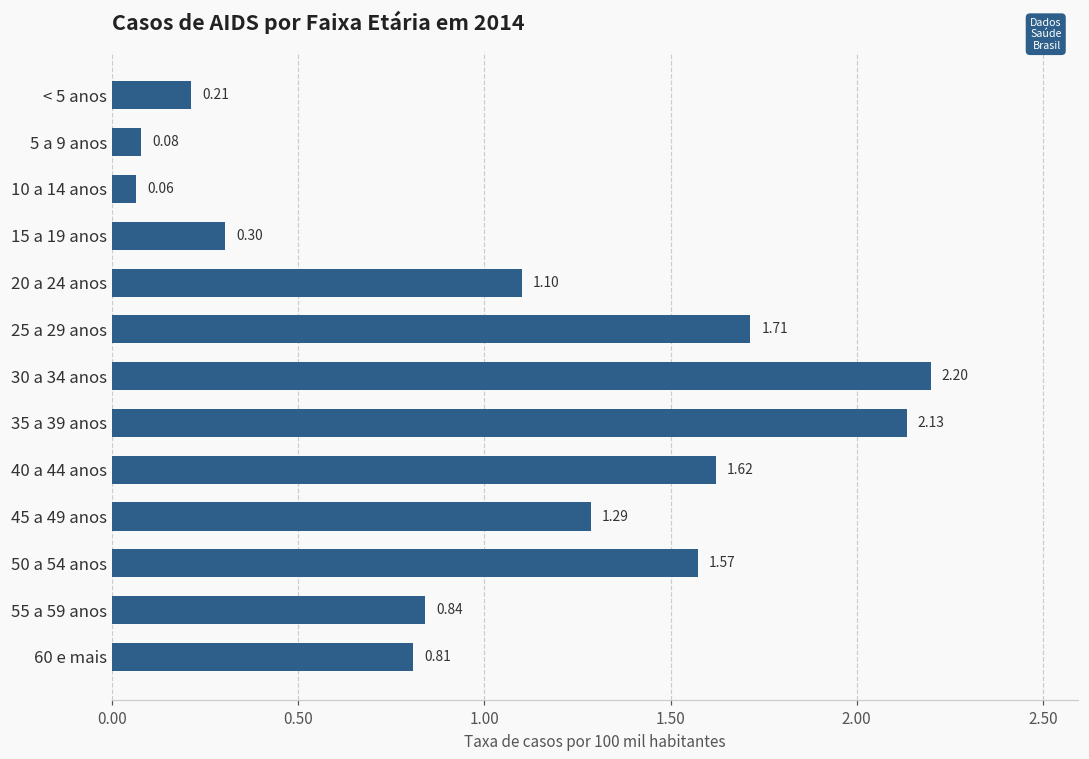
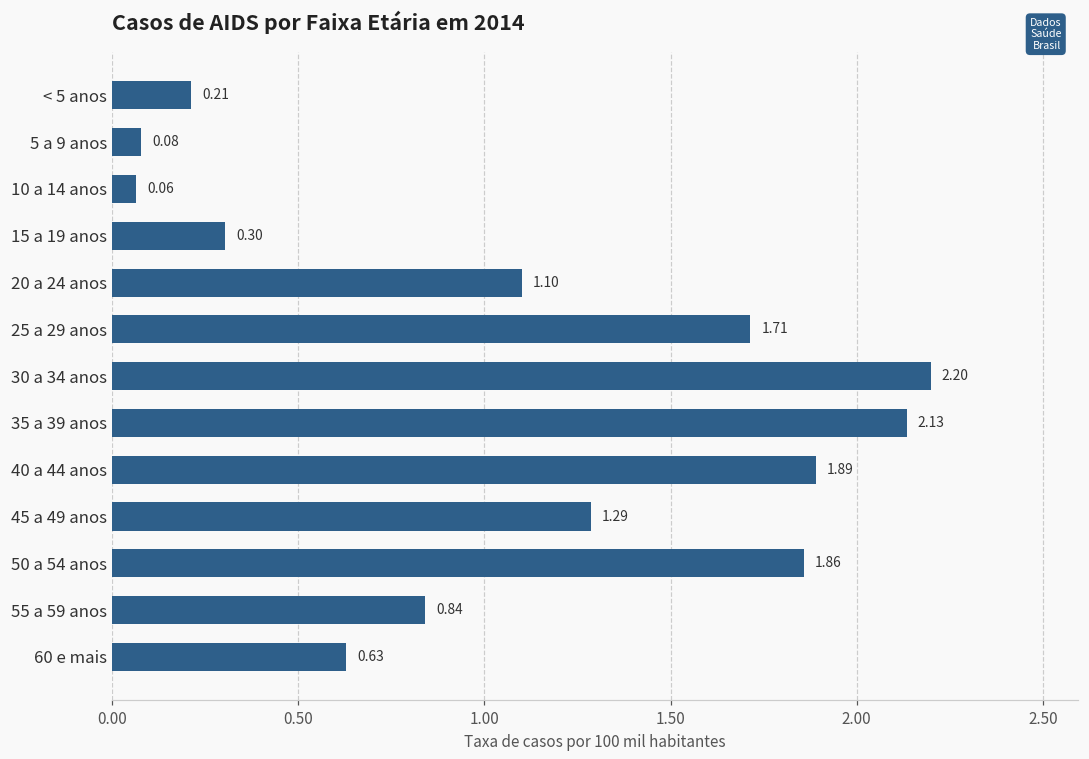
  {
    "< 5 anos": 0.21,
    "5 a 9 anos": 0.08,
    "10 a 14 anos": 0.06,
    "15 a 19 anos": 0.30,
    "20 a 24 anos": 1.10,
    "25 a 29 anos": 1.71,
    "30 a 34 anos": 2.20,
    "35 a 39 anos": 2.13,
-   "40 a 44 anos": 1.62,
+   "40 a 44 anos": 1.89,
    "45 a 49 anos": 1.29,
-   "50 a 54 anos": 1.57,
+   "50 a 54 anos": 1.86,
    "55 a 59 anos": 0.84,
-   "60 e mais": 0.81
+   "60 e mais": 0.63
  }
